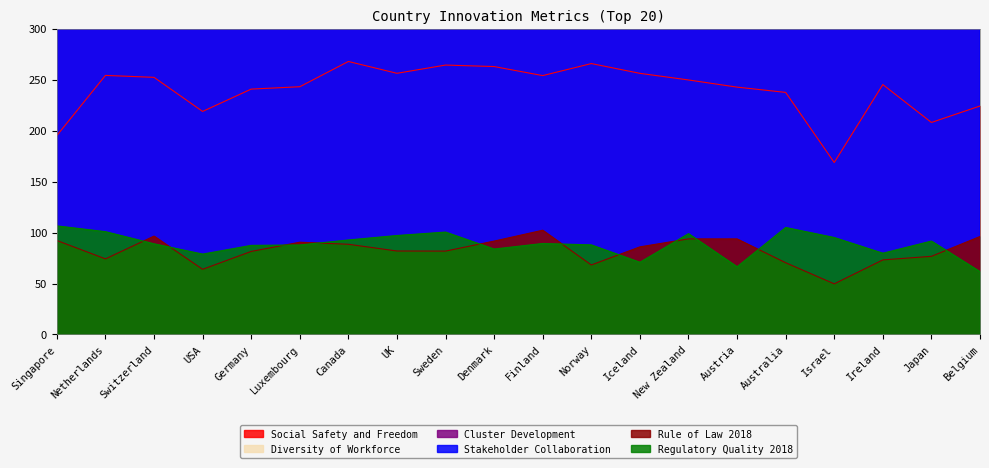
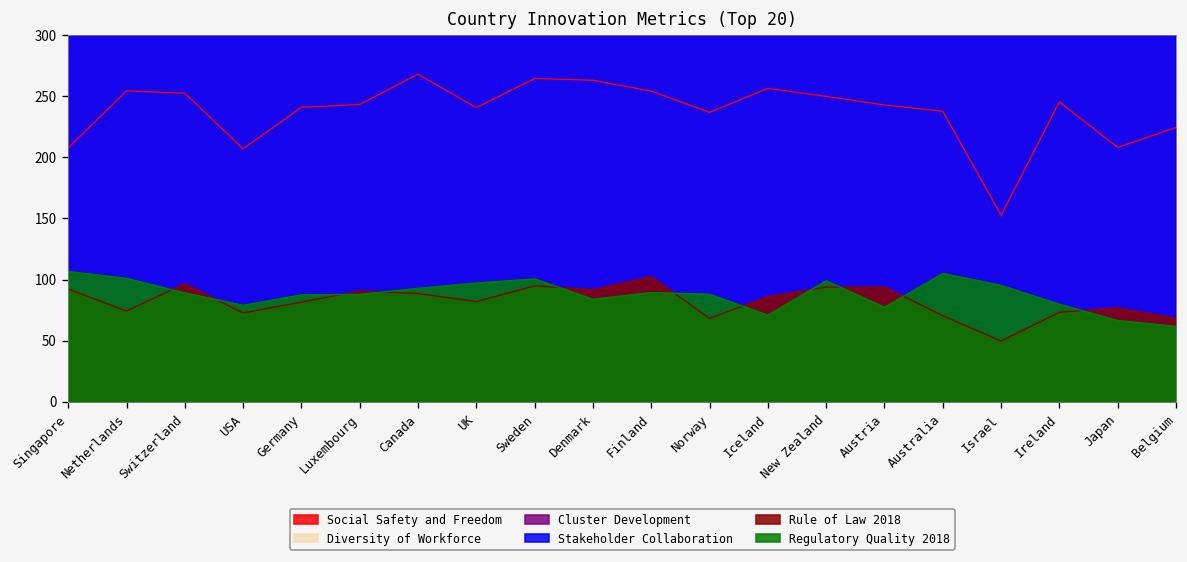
  {
    "Social Safety and Freedom": {
-     "Singapore": 195,
+     "Singapore": 208,
      "Netherlands": 254,
      "Switzerland": 252,
-     "USA": 219,
+     "USA": 207,
      "Germany": 241,
      "Luxembourg": 243,
      "Canada": 268,
-     "UK": 256,
+     "UK": 241,
      "Sweden": 264,
      "Denmark": 263,
      "Finland": 254,
-     "Norway": 266,
+     "Norway": 237,
      "Iceland": 256,
      "New Zealand": 250,
      "Austria": 243,
      "Australia": 238,
-     "Israel": 169,
+     "Israel": 153,
      "Ireland": 245,
      "Japan": 208,
      "Belgium": 224
    },
    "Rule of Law 2018": {
      "Singapore": 92,
      "Netherlands": 74,
      "Switzerland": 97,
-     "USA": 64,
+     "USA": 73,
      "Germany": 82,
      "Luxembourg": 91,
      "Canada": 89,
      "UK": 82,
-     "Sweden": 82,
+     "Sweden": 95,
      "Denmark": 92,
      "Finland": 102,
      "Norway": 68,
      "Iceland": 86,
      "New Zealand": 94,
      "Austria": 94,
      "Australia": 70,
      "Israel": 50,
      "Ireland": 73,
      "Japan": 77,
-     "Belgium": 96
+     "Belgium": 68
    },
    "Regulatory Quality 2018": {
      "Singapore": 107,
      "Netherlands": 101,
      "Switzerland": 89,
      "USA": 79,
      "Germany": 87,
      "Luxembourg": 88,
      "Canada": 93,
      "UK": 97,
      "Sweden": 101,
      "Denmark": 84,
      "Finland": 89,
      "Norway": 88,
      "Iceland": 71,
      "New Zealand": 99,
-     "Austria": 67,
+     "Austria": 77,
      "Australia": 105,
      "Israel": 95,
      "Ireland": 80,
-     "Japan": 92,
+     "Japan": 66,
      "Belgium": 62
    }
  }
